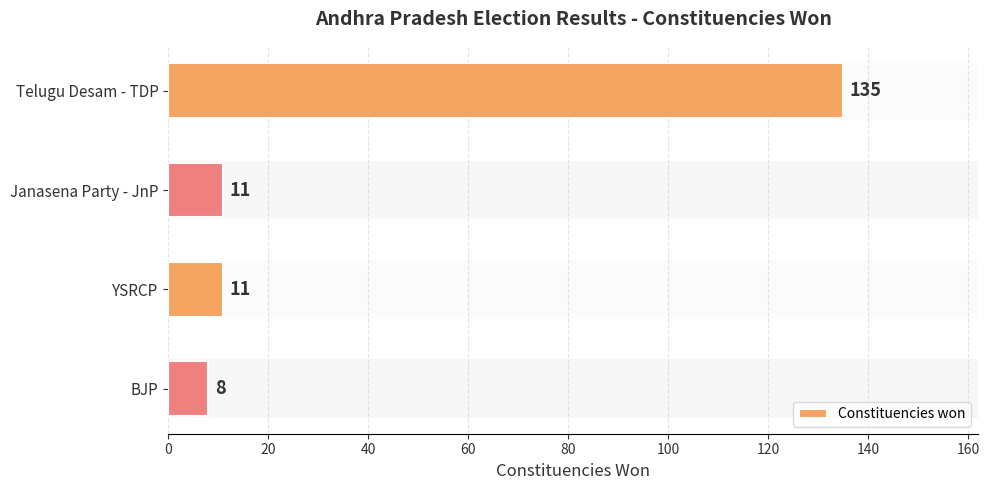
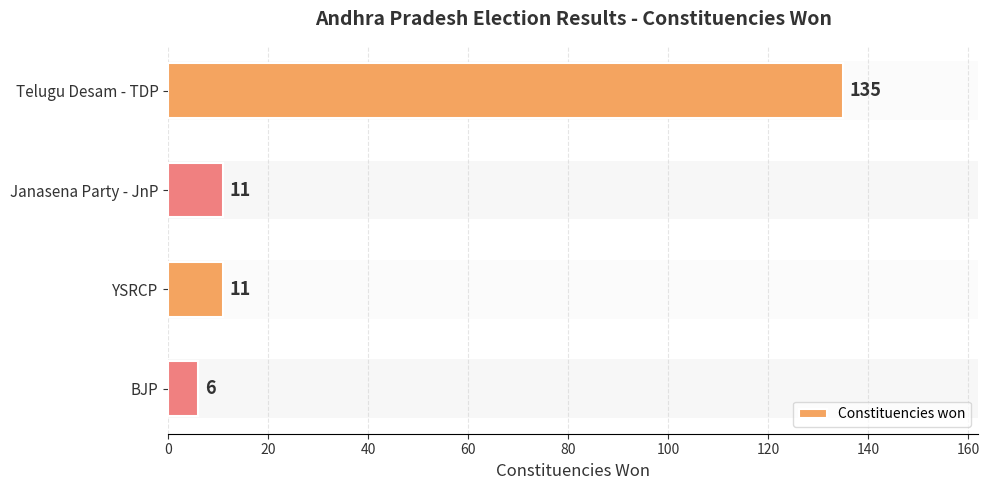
  {
    "Telugu Desam - TDP": 135,
    "Janasena Party - JnP": 11,
    "YSRCP": 11,
-   "BJP": 8
+   "BJP": 6
  }
